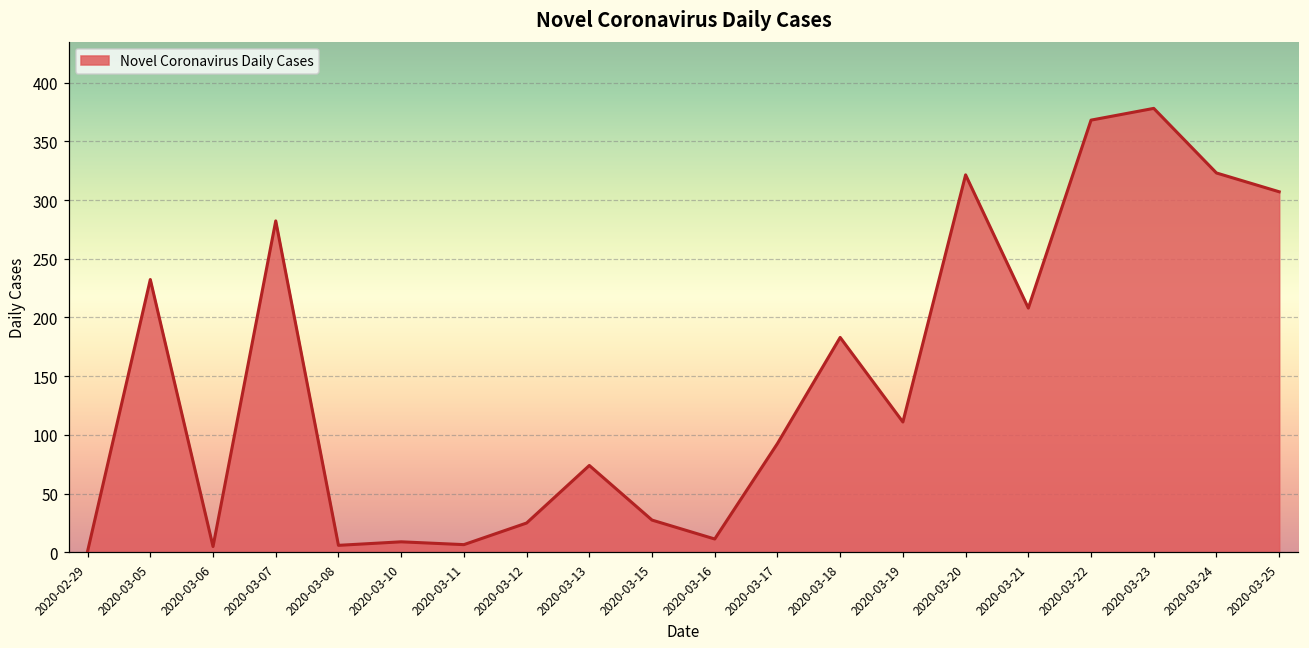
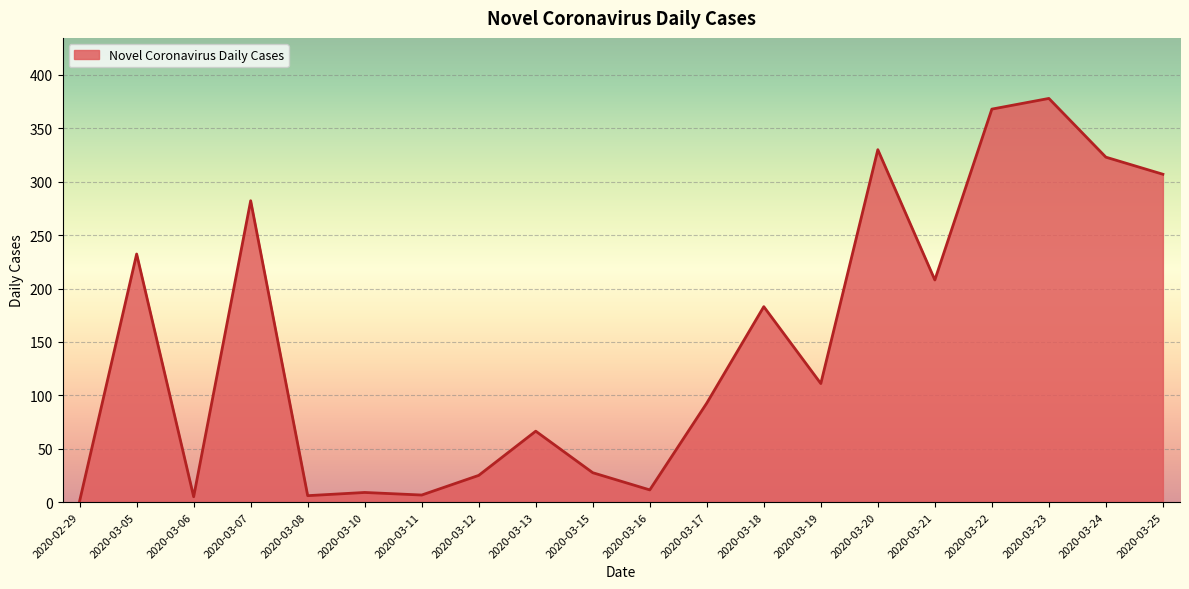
  {
    "2020-02-29": 1,
    "2020-03-05": 232,
    "2020-03-06": 5,
    "2020-03-07": 282,
    "2020-03-08": 6,
    "2020-03-10": 9,
    "2020-03-11": 7,
    "2020-03-12": 25,
-   "2020-03-13": 74,
+   "2020-03-13": 66,
    "2020-03-15": 28,
    "2020-03-16": 11,
    "2020-03-17": 93,
    "2020-03-18": 183,
    "2020-03-19": 111,
-   "2020-03-20": 321,
+   "2020-03-20": 330,
    "2020-03-21": 208,
    "2020-03-22": 368,
    "2020-03-23": 378,
    "2020-03-24": 323,
    "2020-03-25": 307
  }
